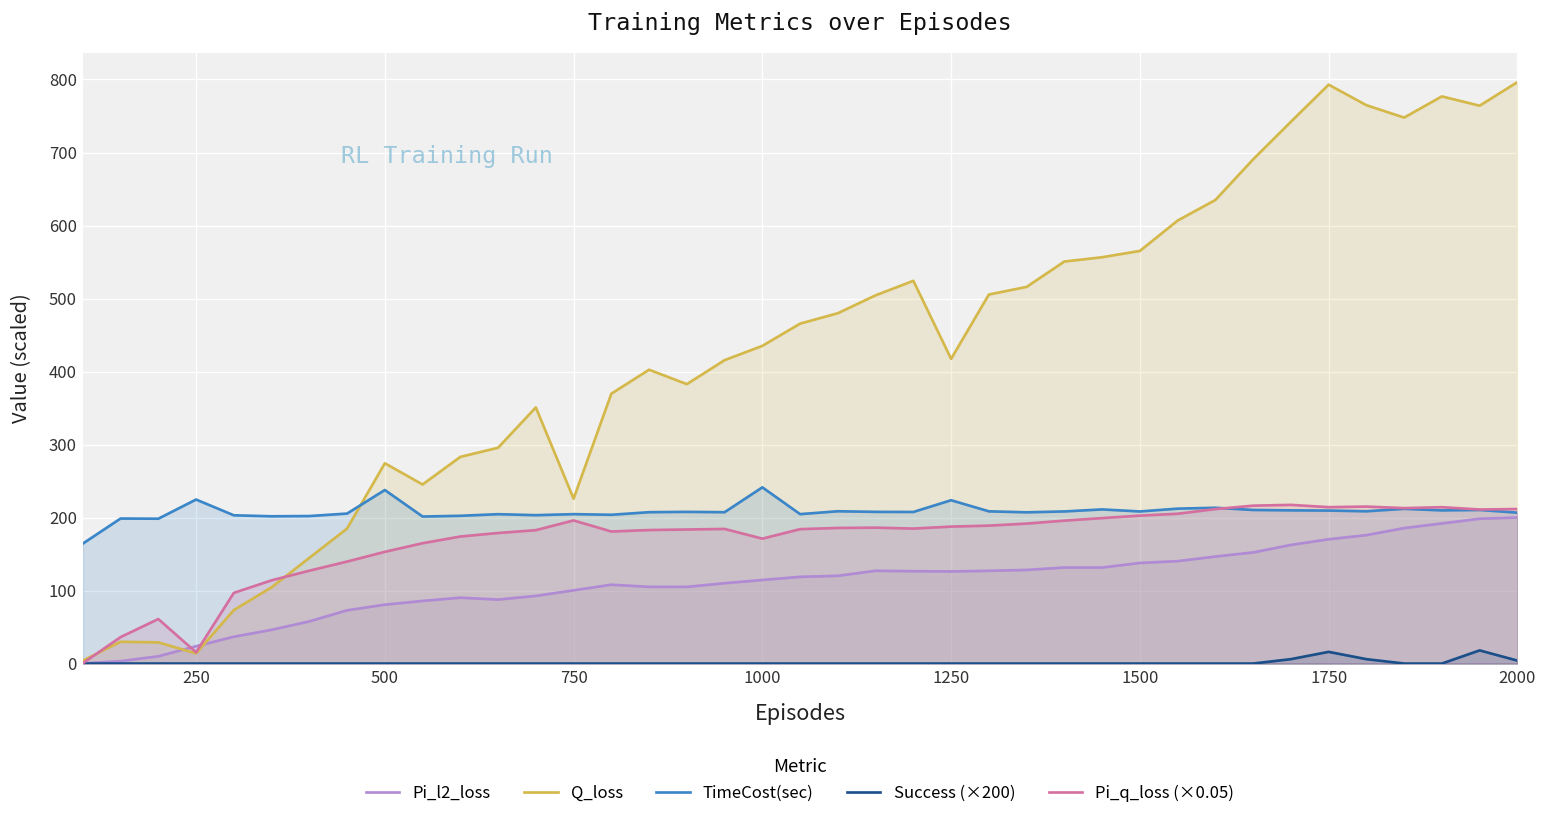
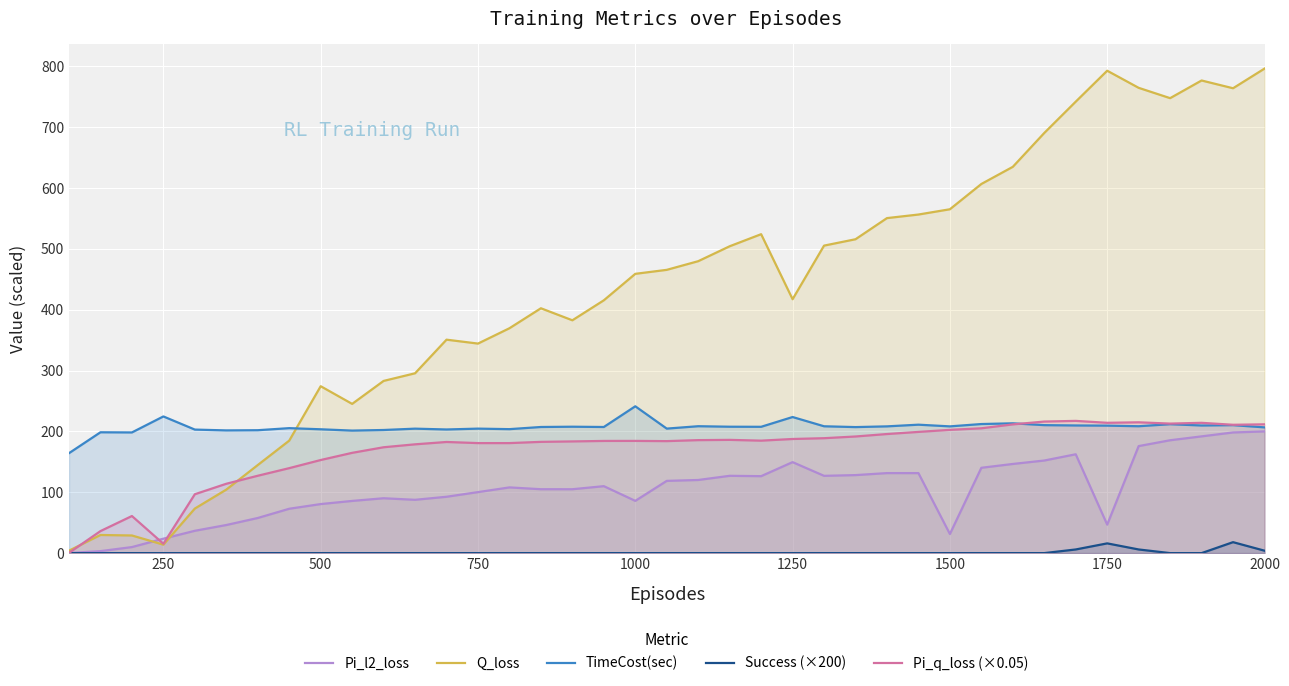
  {
    "Pi_l2_loss": {
      "250": 20,
      "500": 80,
      "750": 100,
-     "1000": 110,
-     "1250": 130,
-     "1500": 140,
-     "1750": 170,
+     "1000": 90,
+     "1250": 150,
+     "1500": 30,
+     "1750": 50,
      "2000": 200
    },
    "Q_loss": {
      "500": 270,
-     "750": 230,
-     "1000": 440,
+     "750": 340,
+     "1000": 460,
      "1250": 420,
      "1500": 570,
      "1750": 790,
      "2000": 800
    },
    "TimeCost(sec)": {
      "250": 220,
-     "500": 240,
+     "500": 200,
      "750": 200,
      "1000": 240,
      "1250": 220,
      "1500": 210,
      "1750": 210,
      "2000": 210
    },
    "Success (×200)": {
      "250": 0,
      "500": 0,
      "750": 0,
      "1000": 0,
      "1250": 0,
      "1500": 0,
      "1750": 20,
      "2000": 0
    },
    "Pi_q_loss (×0.05)": {
      "500": 150,
-     "750": 200,
-     "1000": 170,
+     "750": 180,
+     "1000": 180,
      "1250": 190,
      "1500": 200,
      "1750": 210,
      "2000": 210
    }
  }
